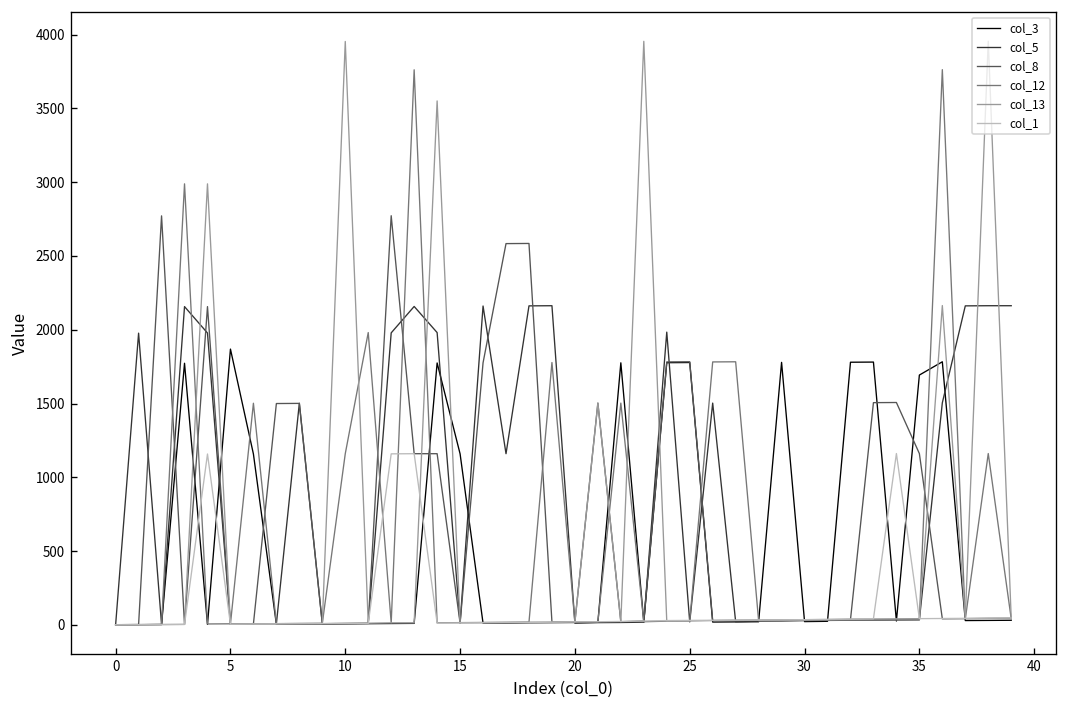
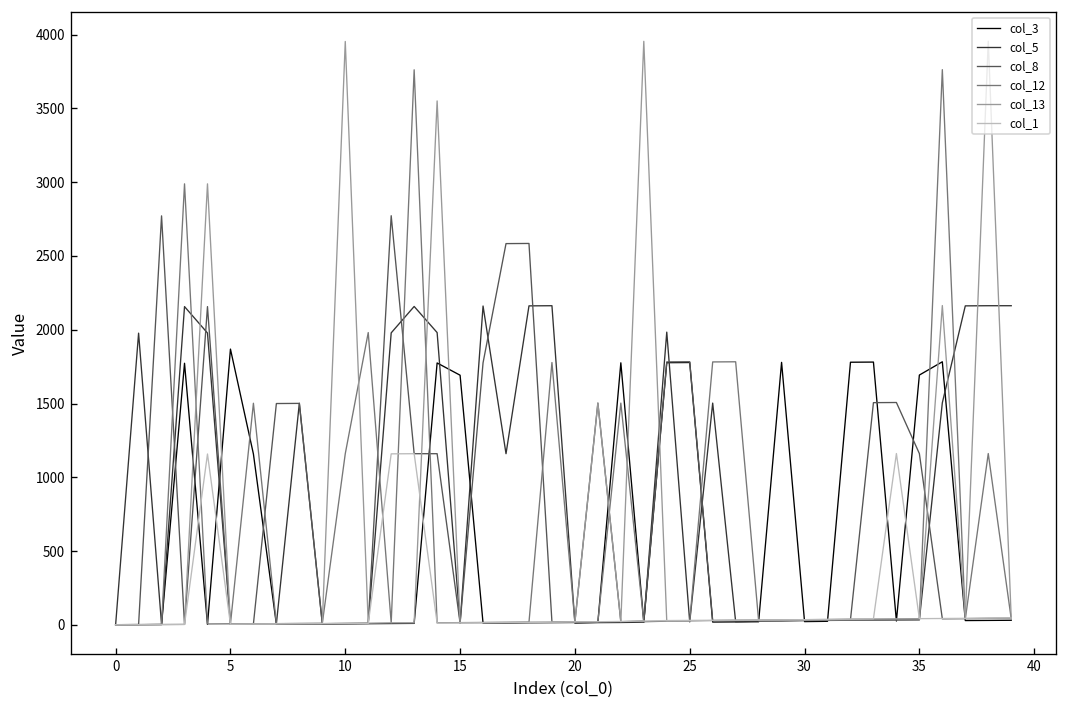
  {
    "col_3": {
      "5": 1870,
-     "15": 1160,
+     "15": 1690,
      "35": 1690
    }
  }
